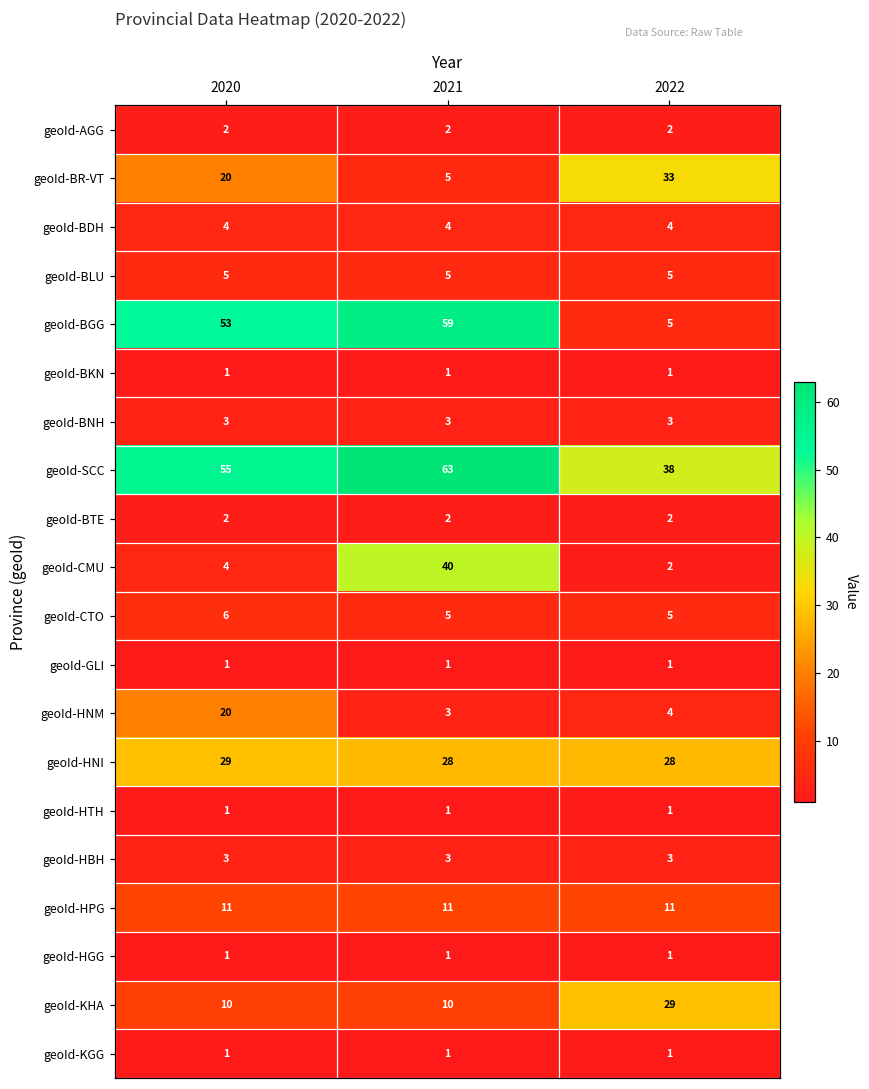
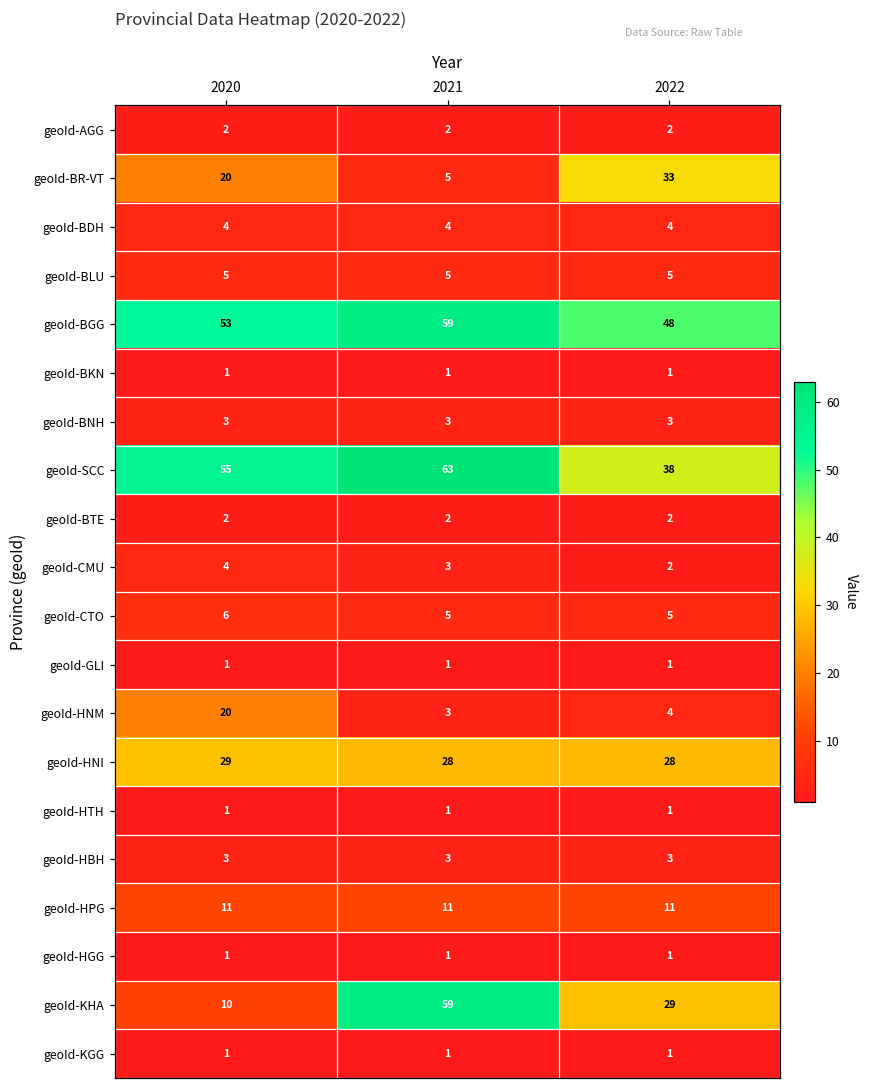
  {
    "geoId-AGG": {
      "2020": 2,
      "2021": 2,
      "2022": 2
    },
    "geoId-BR-VT": {
      "2020": 20,
      "2021": 5,
      "2022": 33
    },
    "geoId-BDH": {
      "2020": 4,
      "2021": 4,
      "2022": 4
    },
    "geoId-BLU": {
      "2020": 5,
      "2021": 5,
      "2022": 5
    },
    "geoId-BGG": {
      "2020": 53,
      "2021": 59,
-     "2022": 5
+     "2022": 48
    },
    "geoId-BKN": {
      "2020": 1,
      "2021": 1,
      "2022": 1
    },
    "geoId-BNH": {
      "2020": 3,
      "2021": 3,
      "2022": 3
    },
    "geoId-SCC": {
      "2020": 55,
      "2021": 63,
      "2022": 38
    },
    "geoId-BTE": {
      "2020": 2,
      "2021": 2,
      "2022": 2
    },
    "geoId-CMU": {
      "2020": 4,
-     "2021": 40,
+     "2021": 3,
      "2022": 2
    },
    "geoId-CTO": {
      "2020": 6,
      "2021": 5,
      "2022": 5
    },
    "geoId-GLI": {
      "2020": 1,
      "2021": 1,
      "2022": 1
    },
    "geoId-HNM": {
      "2020": 20,
      "2021": 3,
      "2022": 4
    },
    "geoId-HNI": {
      "2020": 29,
      "2021": 28,
      "2022": 28
    },
    "geoId-HTH": {
      "2020": 1,
      "2021": 1,
      "2022": 1
    },
    "geoId-HBH": {
      "2020": 3,
      "2021": 3,
      "2022": 3
    },
    "geoId-HPG": {
      "2020": 11,
      "2021": 11,
      "2022": 11
    },
    "geoId-HGG": {
      "2020": 1,
      "2021": 1,
      "2022": 1
    },
    "geoId-KHA": {
      "2020": 10,
-     "2021": 10,
+     "2021": 59,
      "2022": 29
    },
    "geoId-KGG": {
      "2020": 1,
      "2021": 1,
      "2022": 1
    }
  }
